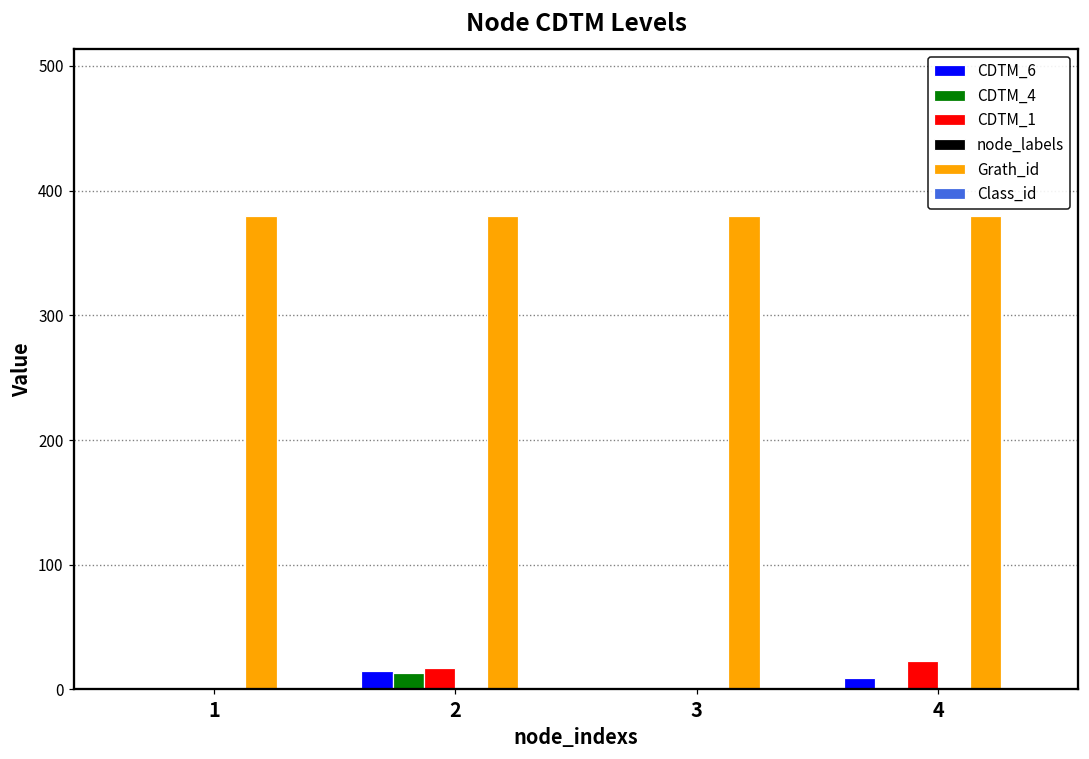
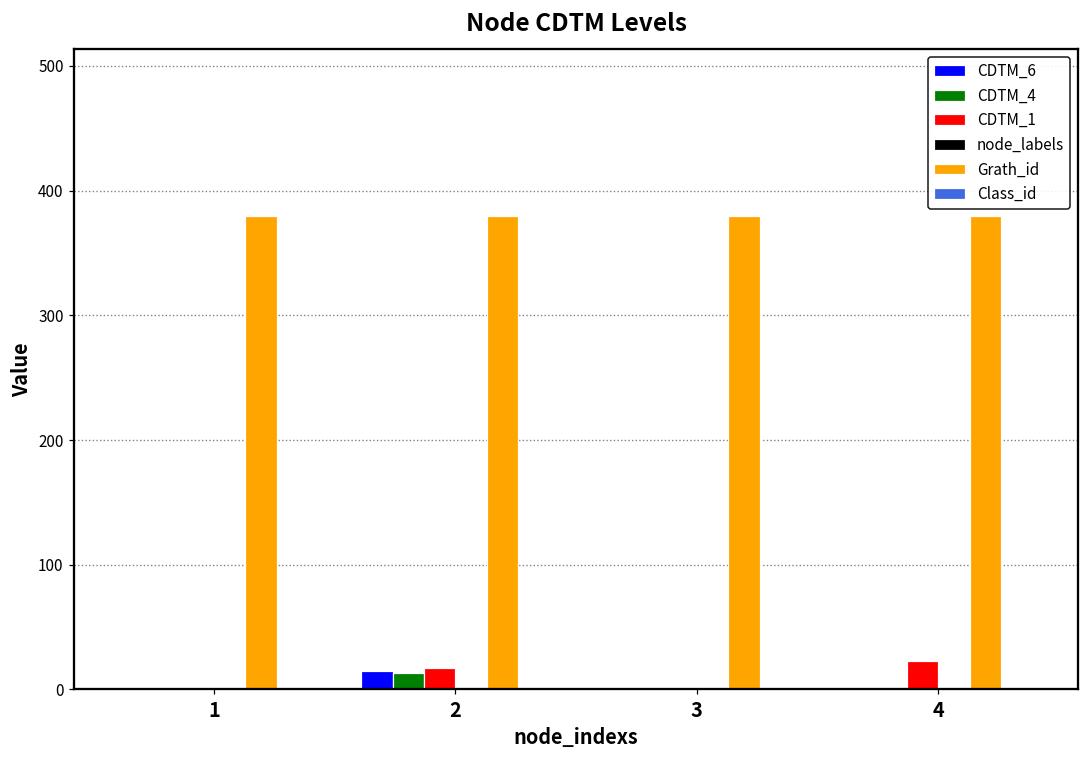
  {
    "CDTM_6": {
      "1": 0,
      "2": 15,
-     "4": 9
+     "4": 1
    },
    "CDTM_4": {
      "1": 0,
      "2": 13,
      "3": 0,
      "4": 0
    },
    "CDTM_1": {
      "2": 17,
      "3": 0,
      "4": 23
    },
    "Grath_id": {
      "1": 380,
      "2": 380,
      "3": 380,
      "4": 380
    }
  }
